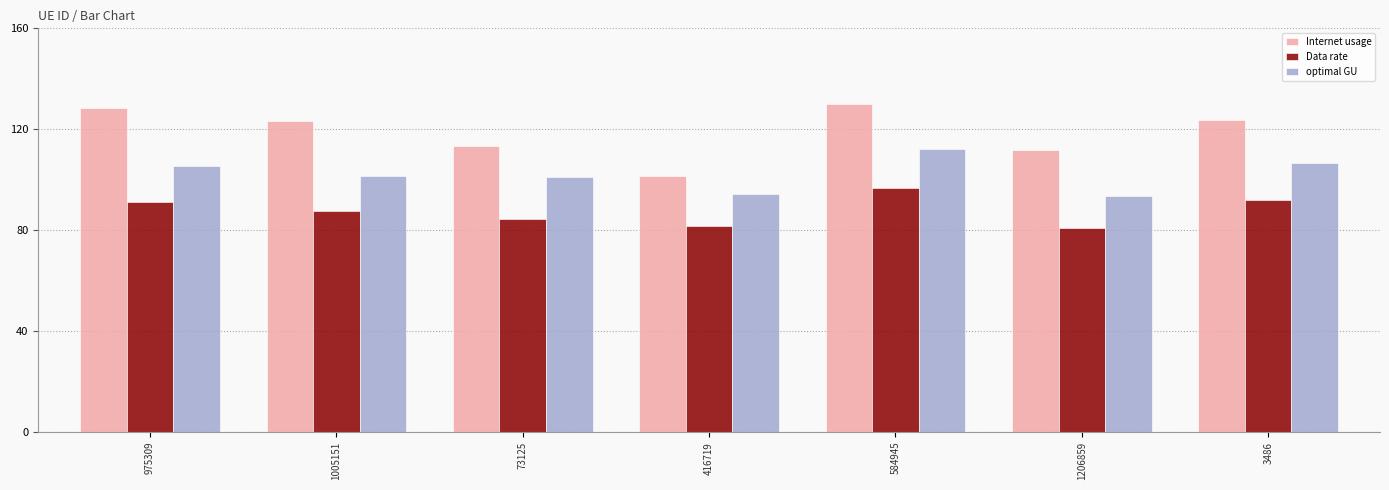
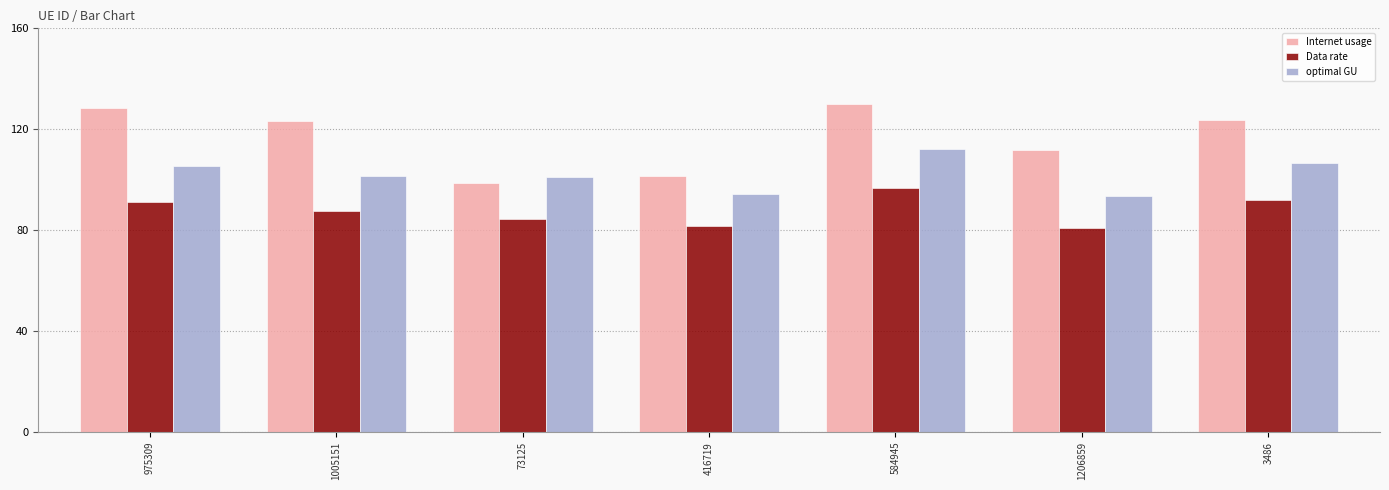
  {
    "Internet usage": {
      "975309": 129,
      "1005151": 123,
-     "73125": 113,
+     "73125": 99,
      "416719": 101,
      "584945": 130,
      "1206859": 112,
      "3486": 124
    },
    "Data rate": {
      "975309": 91,
      "1005151": 88,
      "73125": 84,
      "416719": 82,
      "584945": 97,
      "1206859": 81,
      "3486": 92
    },
    "optimal GU": {
      "975309": 106,
      "1005151": 101,
      "73125": 101,
      "416719": 95,
      "584945": 112,
      "1206859": 94,
      "3486": 107
    }
  }
